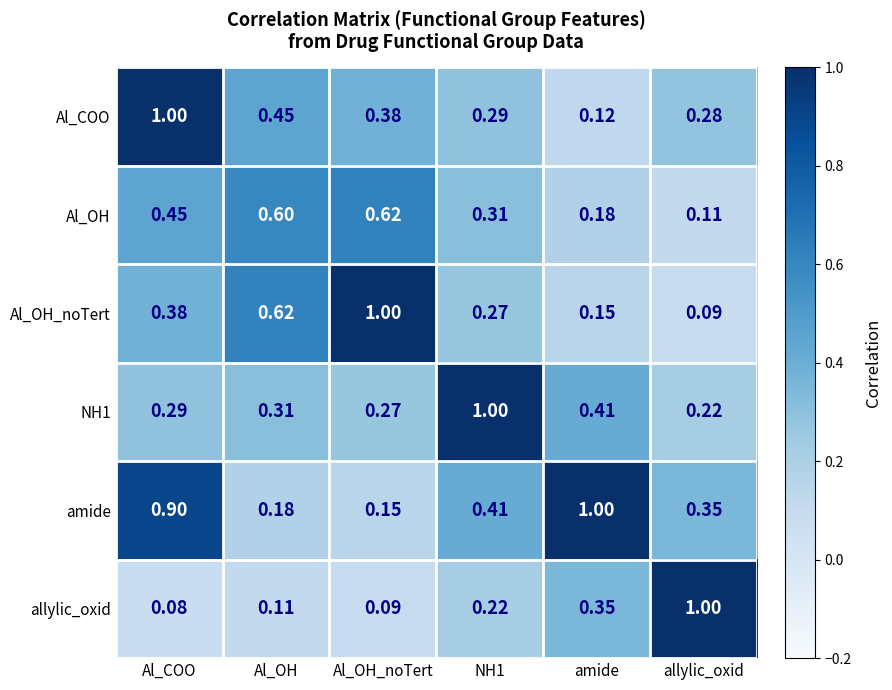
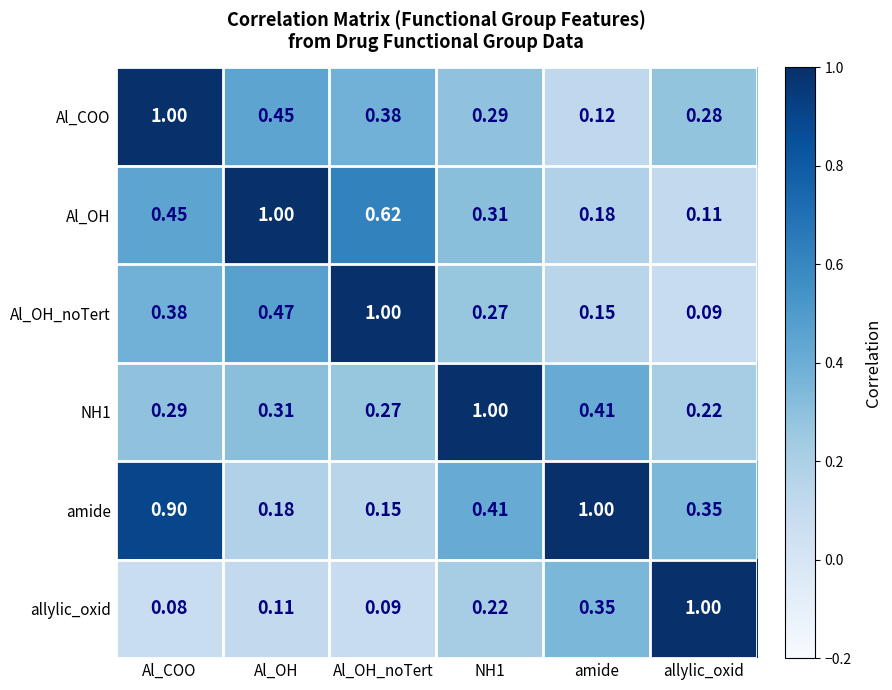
  {
    "Al_COO": {
      "Al_COO": 1.00,
      "Al_OH": 0.45,
      "Al_OH_noTert": 0.38,
      "NH1": 0.29,
      "amide": 0.12,
      "allylic_oxid": 0.28
    },
    "Al_OH": {
      "Al_COO": 0.45,
-     "Al_OH": 0.60,
+     "Al_OH": 1.00,
      "Al_OH_noTert": 0.62,
      "NH1": 0.31,
      "amide": 0.18,
      "allylic_oxid": 0.11
    },
    "Al_OH_noTert": {
      "Al_COO": 0.38,
-     "Al_OH": 0.62,
+     "Al_OH": 0.47,
      "Al_OH_noTert": 1.00,
      "NH1": 0.27,
      "amide": 0.15,
      "allylic_oxid": 0.09
    },
    "NH1": {
      "Al_COO": 0.29,
      "Al_OH": 0.31,
      "Al_OH_noTert": 0.27,
      "NH1": 1.00,
      "amide": 0.41,
      "allylic_oxid": 0.22
    },
    "amide": {
      "Al_COO": 0.90,
      "Al_OH": 0.18,
      "Al_OH_noTert": 0.15,
      "NH1": 0.41,
      "amide": 1.00,
      "allylic_oxid": 0.35
    },
    "allylic_oxid": {
      "Al_COO": 0.08,
      "Al_OH": 0.11,
      "Al_OH_noTert": 0.09,
      "NH1": 0.22,
      "amide": 0.35,
      "allylic_oxid": 1.00
    }
  }
